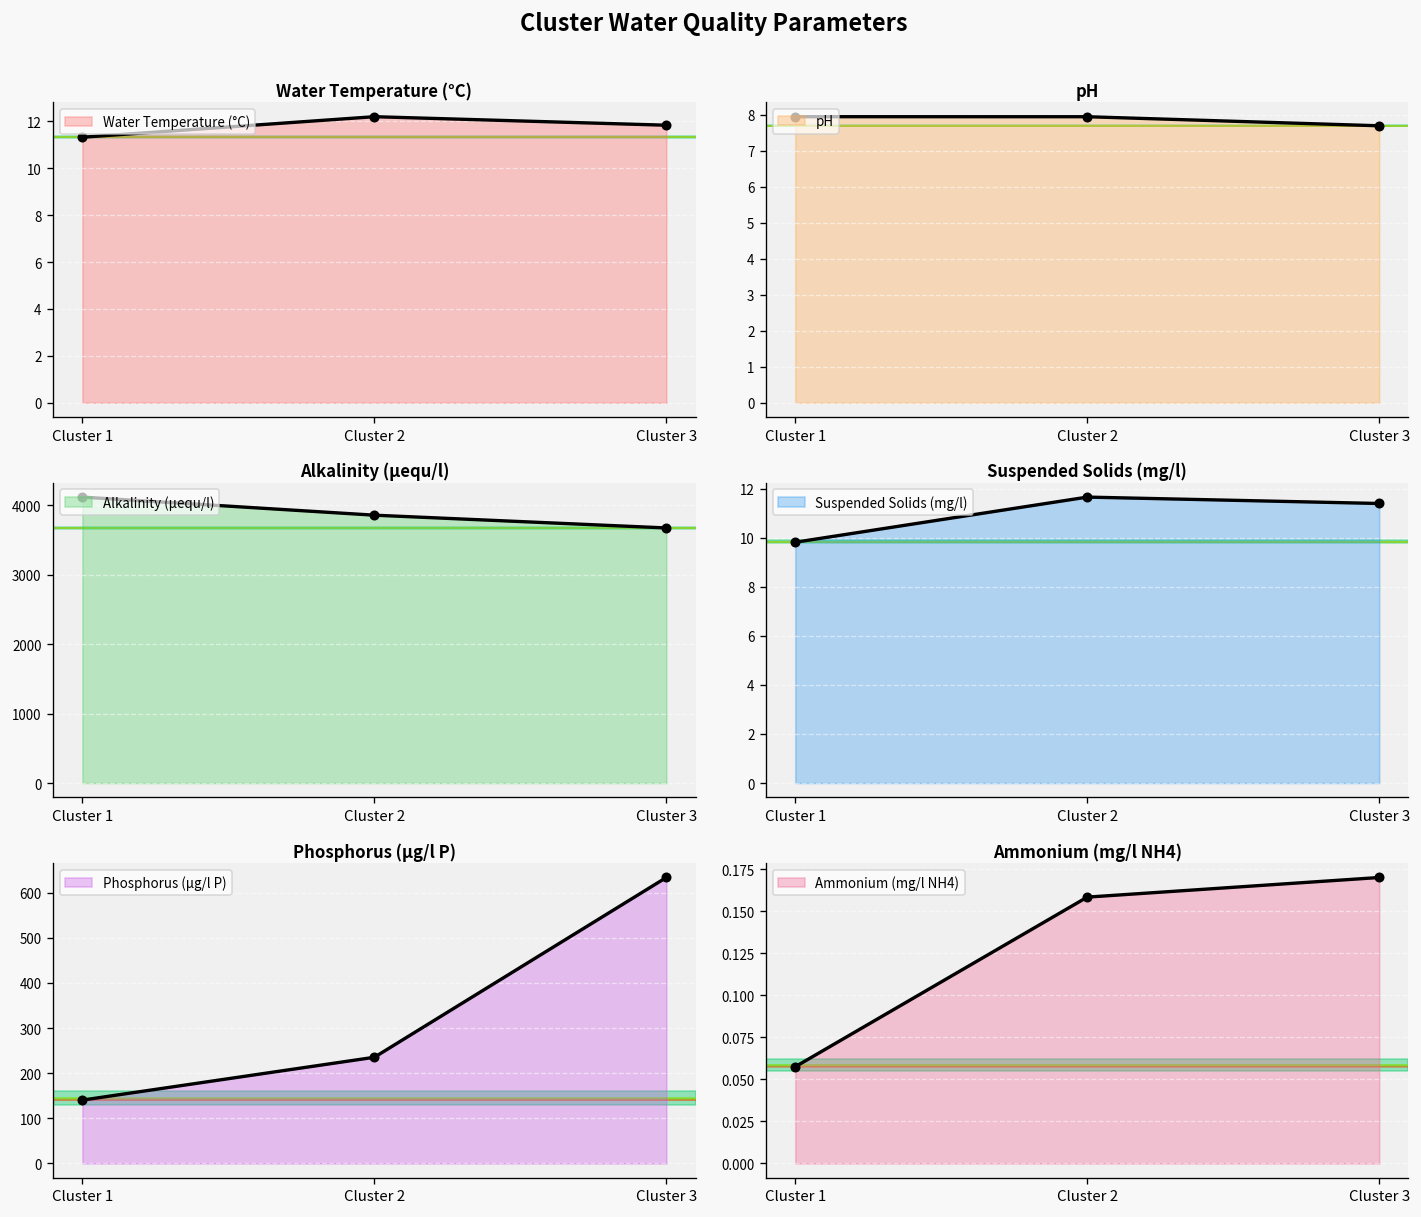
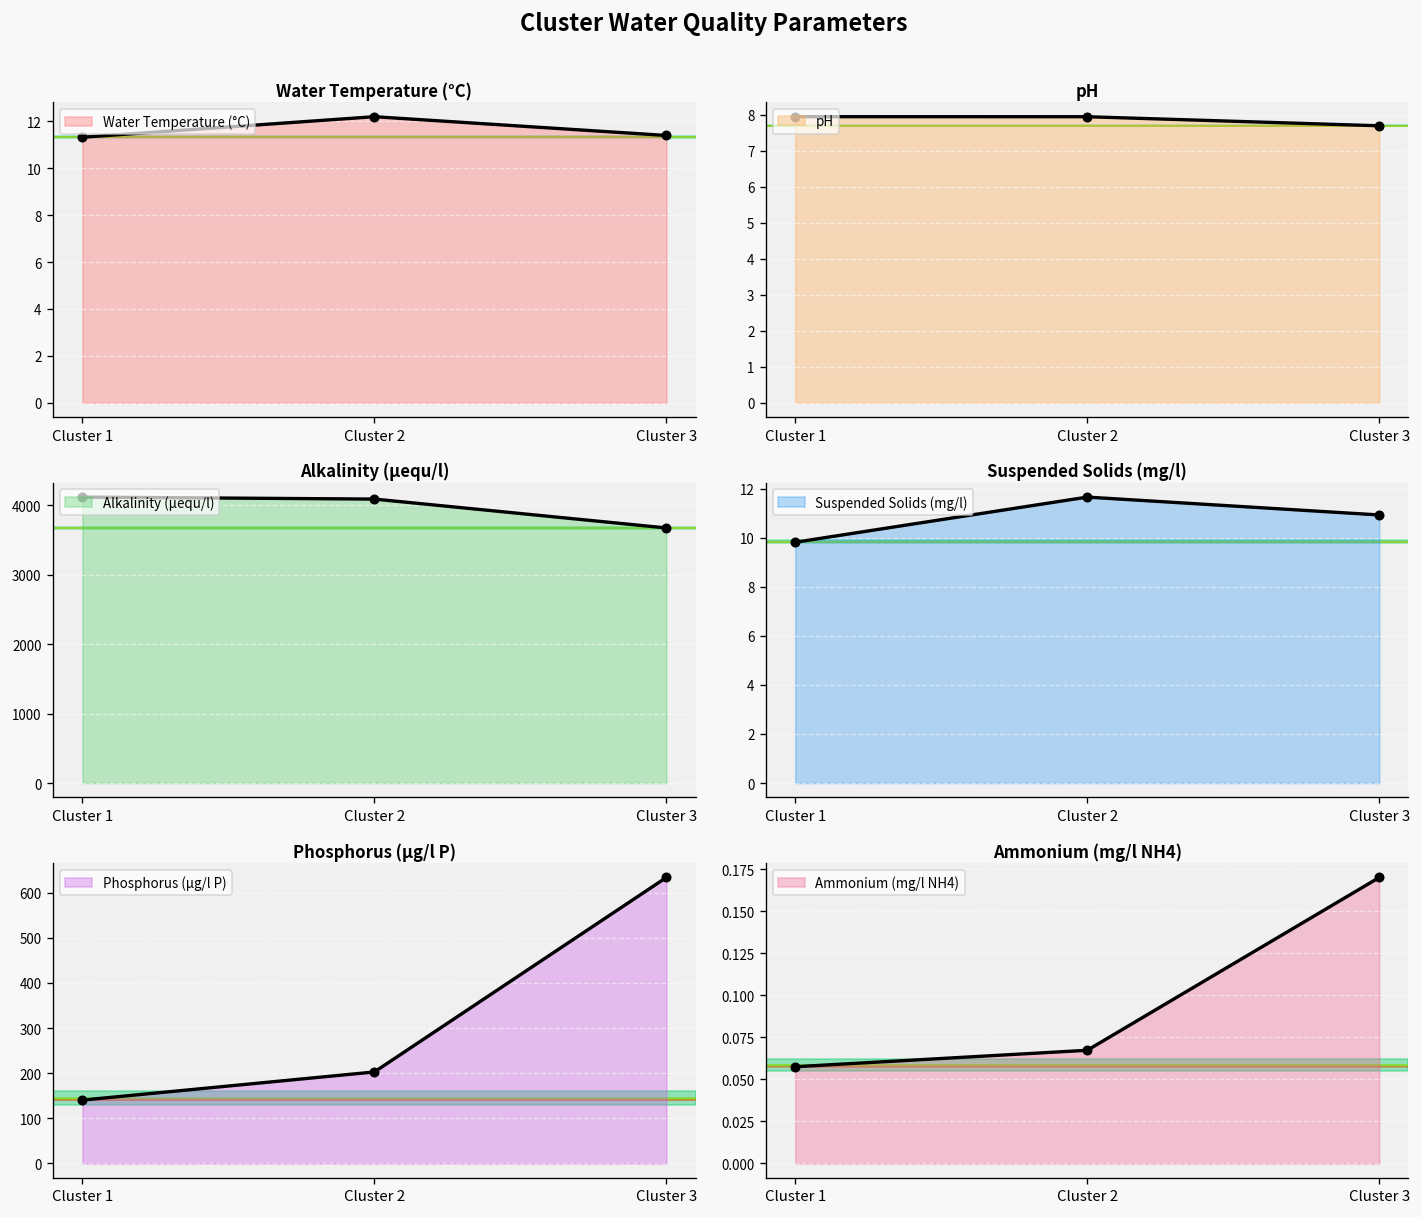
  {
    "Water Temperature (°C)": {
      "Cluster 1": 11.3,
      "Cluster 2": 12.2,
-     "Cluster 3": 11.8
+     "Cluster 3": 11.4
    },
    "pH": {
      "Cluster 2": 7.9,
      "Cluster 3": 7.7
    },
    "Alkalinity (µequ/l)": {
-     "Cluster 2": 3900,
+     "Cluster 2": 4100,
      "Cluster 3": 3700
    },
    "Suspended Solids (mg/l)": {
      "Cluster 1": 9.8,
      "Cluster 2": 11.7,
-     "Cluster 3": 11.4
+     "Cluster 3": 10.9
    },
    "Phosphorus (µg/l P)": {
      "Cluster 1": 140,
-     "Cluster 2": 240,
+     "Cluster 2": 200,
      "Cluster 3": 630
    },
    "Ammonium (mg/l NH4)": {
      "Cluster 1": 0.058,
-     "Cluster 2": 0.158,
+     "Cluster 2": 0.067,
      "Cluster 3": 0.170
    }
  }
